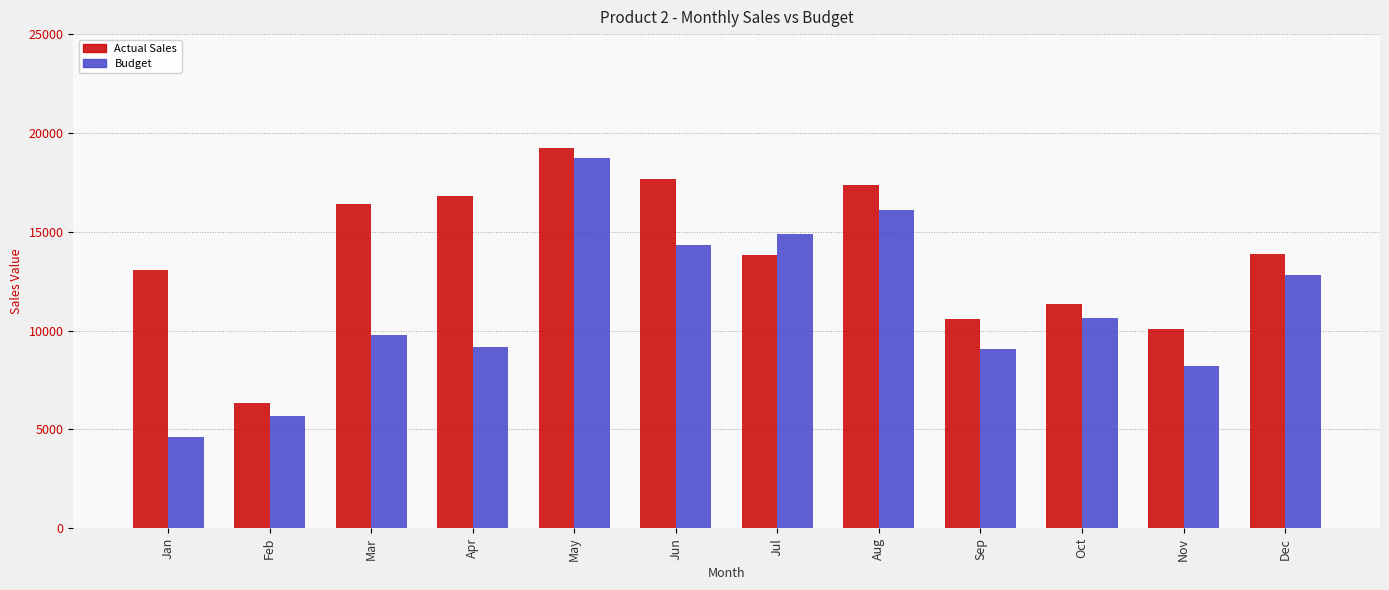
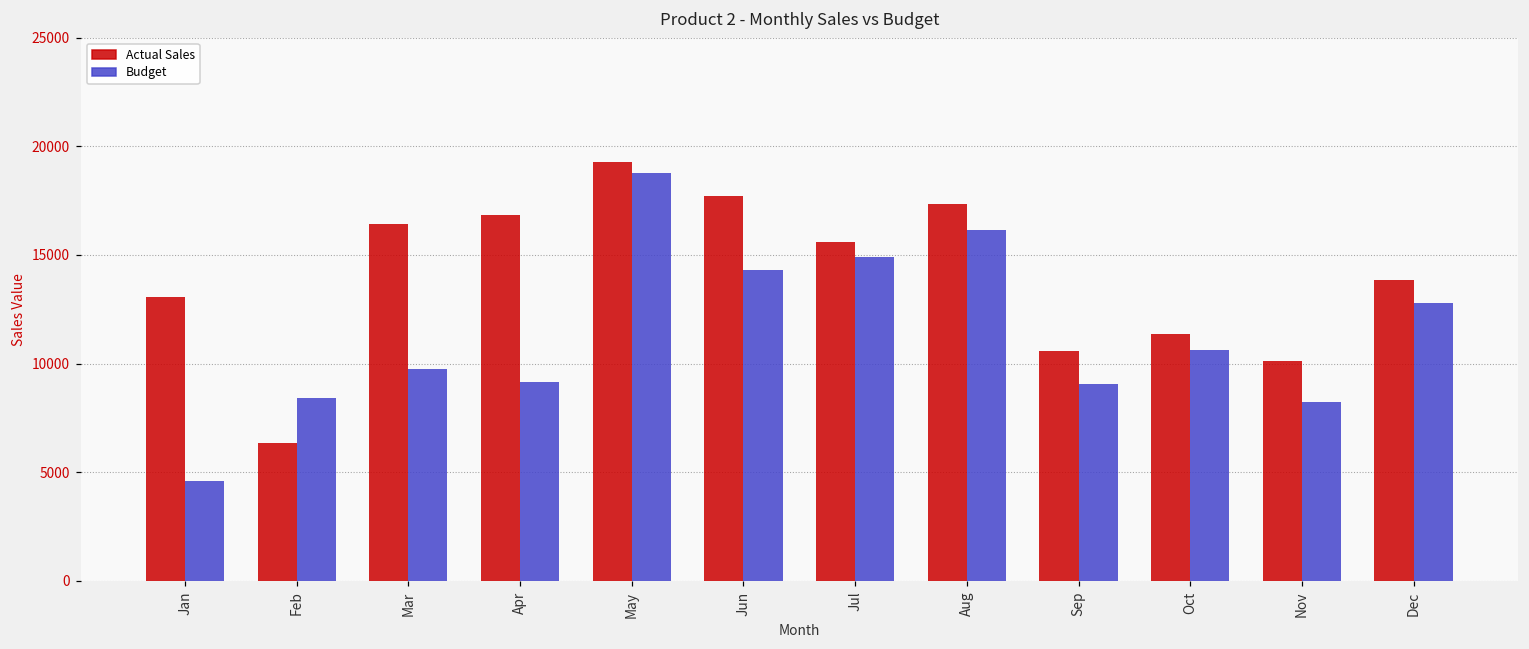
  {
    "Actual Sales": {
      "Jan": 13100,
      "Feb": 6400,
      "Mar": 16400,
      "Apr": 16800,
      "May": 19300,
      "Jun": 17700,
-     "Jul": 13800,
+     "Jul": 15600,
      "Aug": 17400,
      "Sep": 10600,
      "Oct": 11400,
      "Nov": 10100,
      "Dec": 13900
    },
    "Budget": {
      "Jan": 4600,
-     "Feb": 5700,
+     "Feb": 8400,
      "Mar": 9800,
      "Apr": 9200,
      "May": 18700,
      "Jun": 14300,
      "Jul": 14900,
      "Aug": 16100,
      "Sep": 9100,
      "Oct": 10600,
      "Nov": 8200,
      "Dec": 12800
    }
  }
